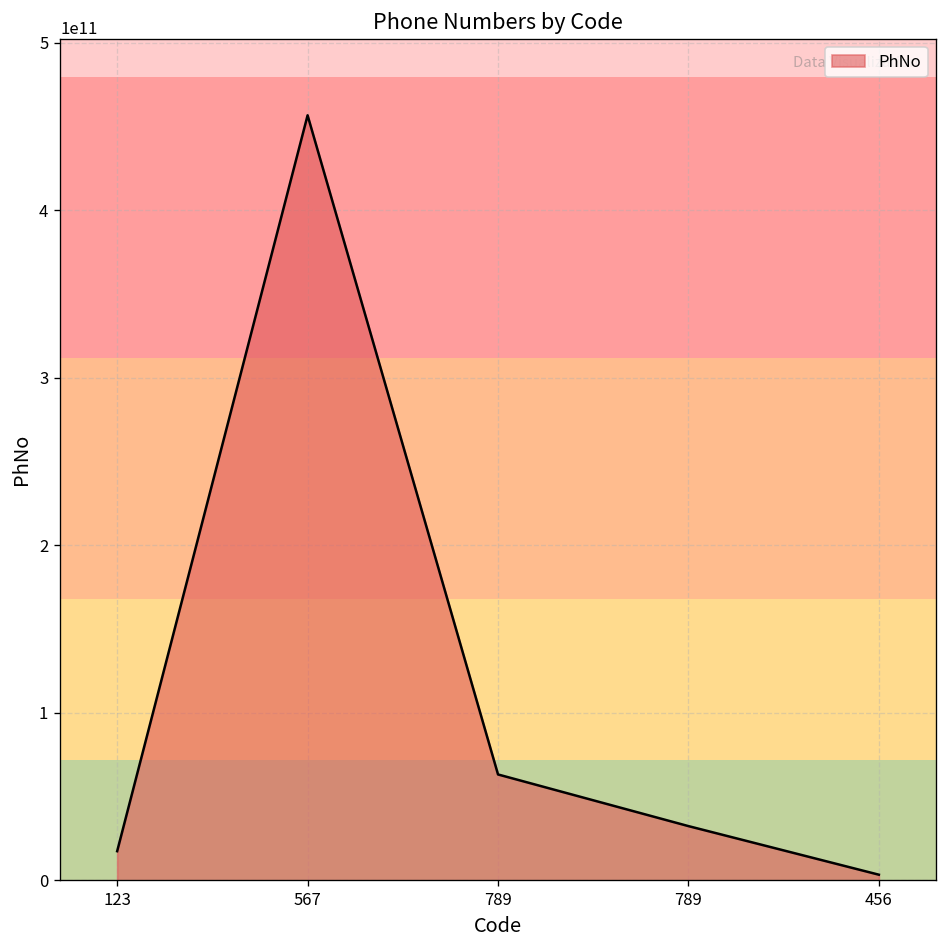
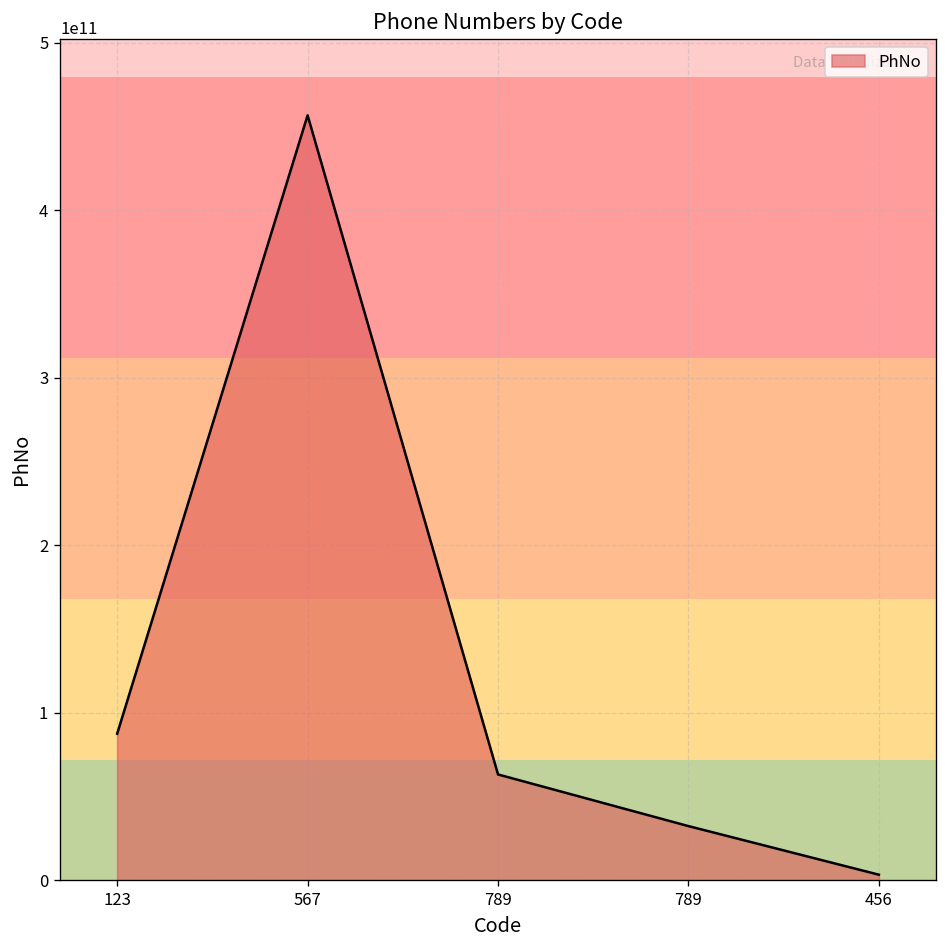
  {
-   "123": 17000000000,
+   "123": 88000000000,
    "567": 457000000000,
    "456": 3000000000
  }
